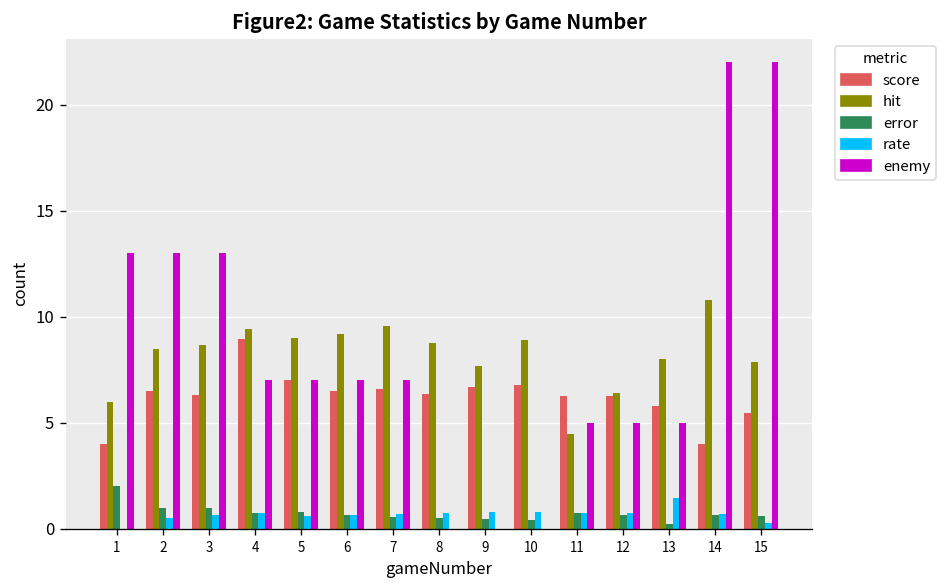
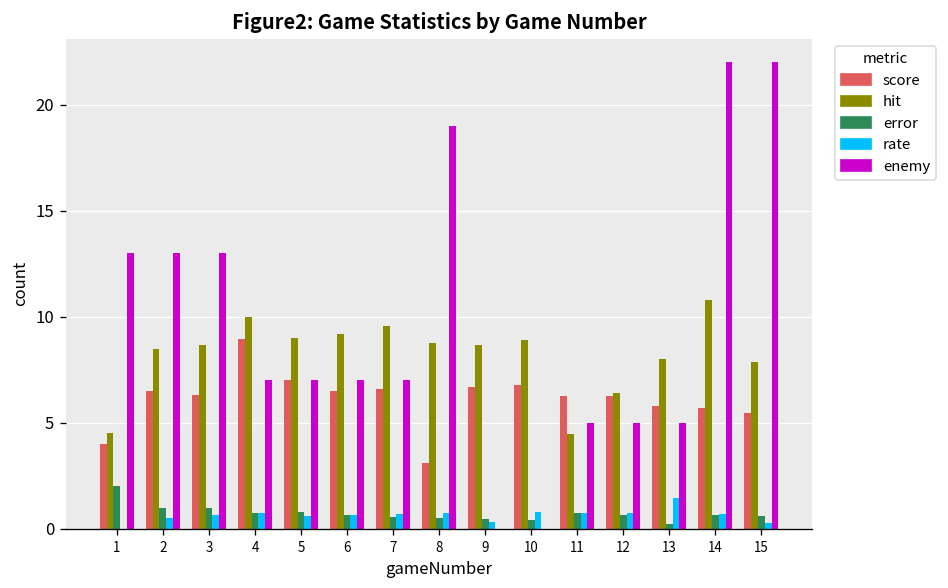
  {
    "score": {
      "1": 4.0,
      "2": 6.5,
      "3": 6.3,
      "4": 8.9,
      "5": 7.0,
      "6": 6.5,
      "7": 6.6,
-     "8": 6.4,
+     "8": 3.1,
      "9": 6.7,
      "10": 6.8,
      "11": 6.3,
      "12": 6.3,
      "13": 5.8,
-     "14": 4.0,
+     "14": 5.7,
      "15": 5.5
    },
    "hit": {
-     "1": 6.0,
+     "1": 4.5,
      "2": 8.5,
      "3": 8.7,
-     "4": 9.4,
+     "4": 10.0,
      "5": 9.0,
      "6": 9.2,
      "7": 9.6,
      "8": 8.8,
-     "9": 7.7,
+     "9": 8.7,
      "10": 8.9,
      "11": 4.5,
      "12": 6.4,
      "13": 8.0,
      "14": 10.8,
      "15": 7.9
    },
    "error": {
      "1": 2.0,
      "2": 1.0,
      "3": 1.0,
      "4": 0.8,
      "5": 0.8,
      "6": 0.7,
      "7": 0.6,
      "8": 0.5,
      "9": 0.4,
      "10": 0.4,
      "11": 0.7,
      "12": 0.7,
      "13": 0.2,
      "14": 0.6,
      "15": 0.6
    },
    "rate": {
      "1": 0.0,
      "2": 0.5,
      "3": 0.7,
      "4": 0.8,
      "5": 0.6,
      "6": 0.7,
      "7": 0.7,
      "8": 0.8,
-     "9": 0.8,
+     "9": 0.3,
      "10": 0.8,
      "11": 0.7,
      "12": 0.8,
      "13": 1.5,
      "14": 0.7,
      "15": 0.3
    },
    "enemy": {
      "1": 13,
      "2": 13,
      "3": 13,
      "4": 7,
      "5": 7,
      "6": 7,
      "7": 7,
-     "8": 0,
+     "8": 19,
      "9": 0,
      "10": 0,
      "11": 5,
      "12": 5,
      "13": 5,
      "14": 22,
      "15": 22
    }
  }
